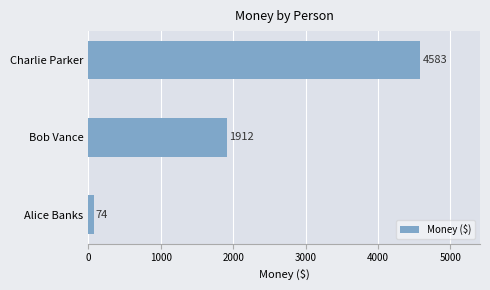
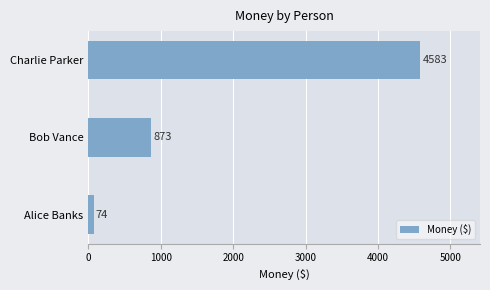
  {
    "Charlie Parker": 4583,
-   "Bob Vance": 1912,
+   "Bob Vance": 873,
    "Alice Banks": 74
  }
